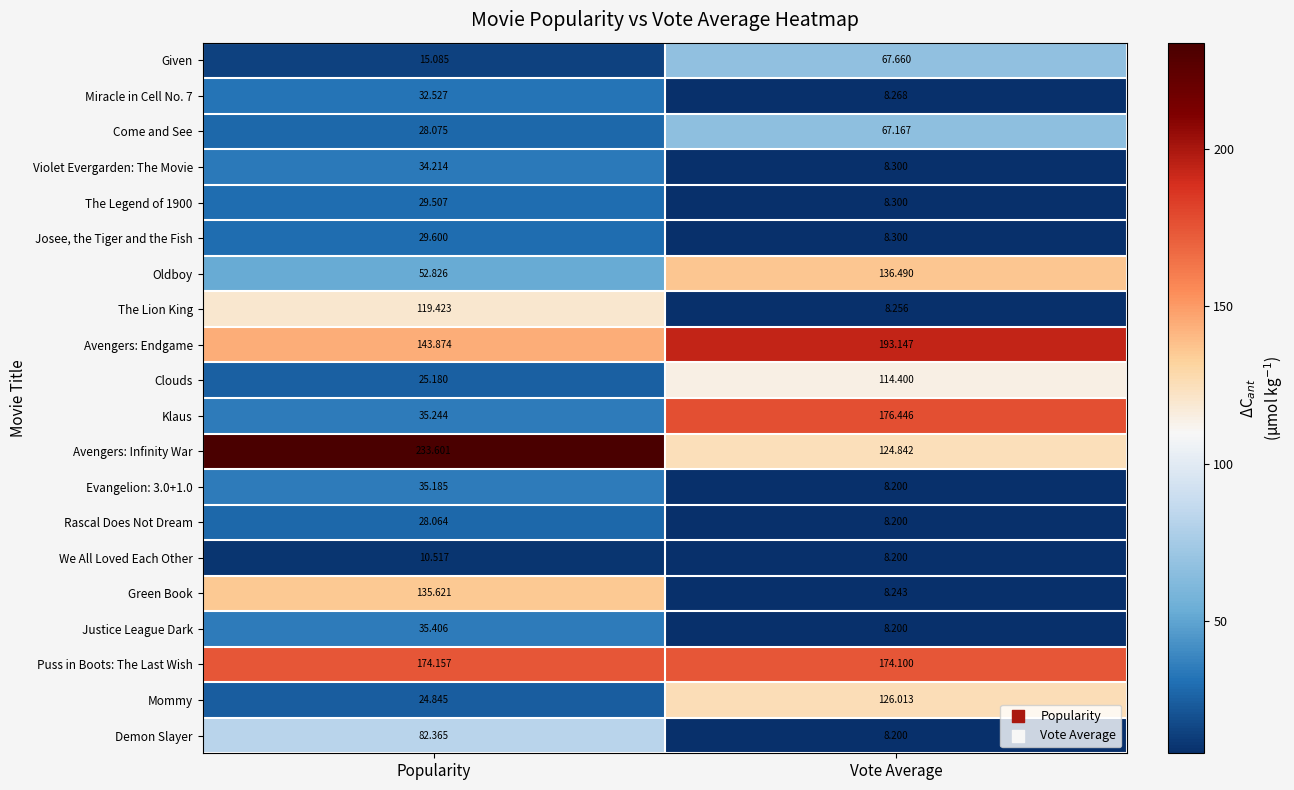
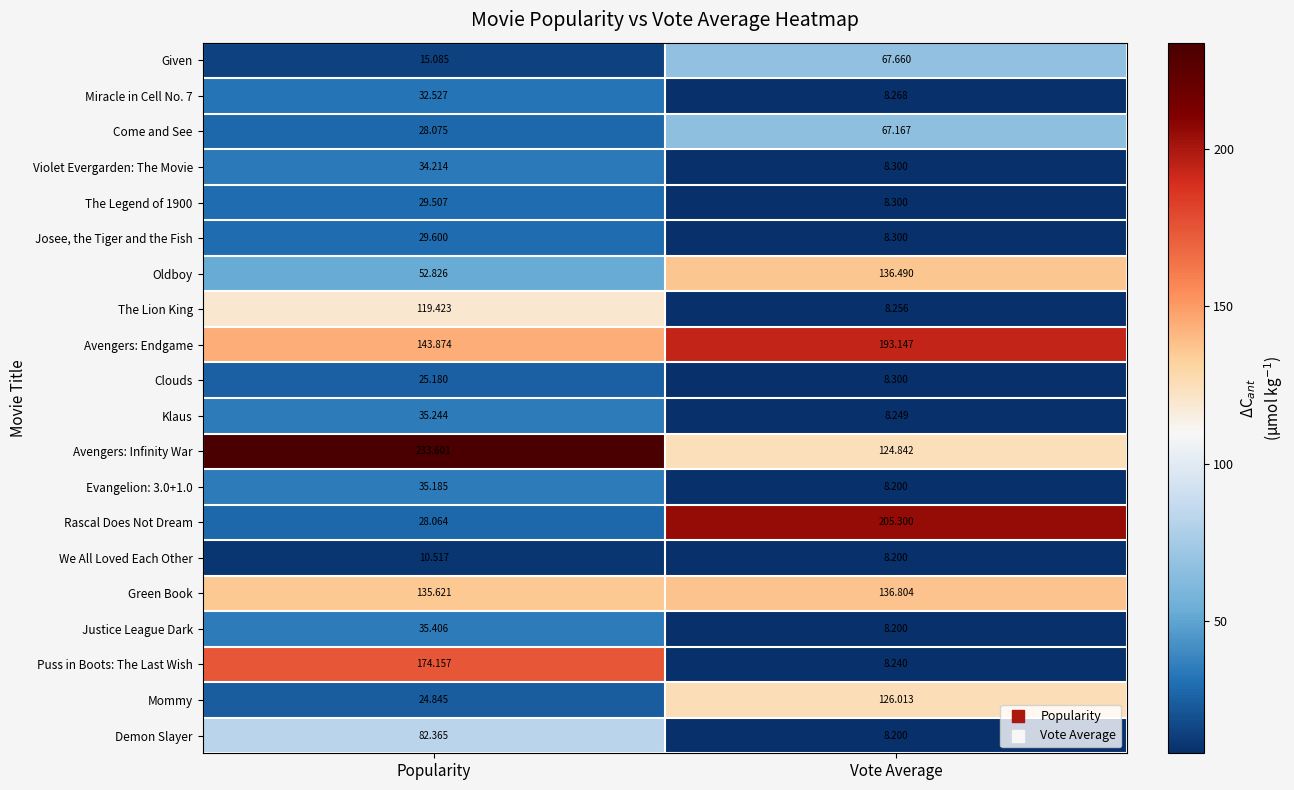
  {
    "Given": {
      "Popularity": 15.085,
      "Vote Average": 67.660
    },
    "Miracle in Cell No. 7": {
      "Popularity": 32.527,
      "Vote Average": 8.268
    },
    "Come and See": {
      "Popularity": 28.075,
      "Vote Average": 67.167
    },
    "Violet Evergarden: The Movie": {
      "Popularity": 34.214,
      "Vote Average": 8.300
    },
    "The Legend of 1900": {
      "Popularity": 29.507,
      "Vote Average": 8.300
    },
    "Josee, the Tiger and the Fish": {
      "Popularity": 29.600,
      "Vote Average": 8.300
    },
    "Oldboy": {
      "Popularity": 52.826,
      "Vote Average": 136.490
    },
    "The Lion King": {
      "Popularity": 119.423,
      "Vote Average": 8.256
    },
    "Avengers: Endgame": {
      "Popularity": 143.874,
      "Vote Average": 193.147
    },
    "Clouds": {
      "Popularity": 25.180,
-     "Vote Average": 114.400
+     "Vote Average": 8.300
    },
    "Klaus": {
      "Popularity": 35.244,
-     "Vote Average": 176.446
+     "Vote Average": 8.249
    },
    "Avengers: Infinity War": {
      "Popularity": 233.601,
      "Vote Average": 124.842
    },
    "Evangelion: 3.0+1.0": {
      "Popularity": 35.185,
      "Vote Average": 8.200
    },
    "Rascal Does Not Dream": {
      "Popularity": 28.064,
-     "Vote Average": 8.200
+     "Vote Average": 205.300
    },
    "We All Loved Each Other": {
      "Popularity": 10.517,
      "Vote Average": 8.200
    },
    "Green Book": {
      "Popularity": 135.621,
-     "Vote Average": 8.243
+     "Vote Average": 136.804
    },
    "Justice League Dark": {
      "Popularity": 35.406,
      "Vote Average": 8.200
    },
    "Puss in Boots: The Last Wish": {
      "Popularity": 174.157,
-     "Vote Average": 174.100
+     "Vote Average": 8.240
    },
    "Mommy": {
      "Popularity": 24.845,
      "Vote Average": 126.013
    },
    "Demon Slayer": {
      "Popularity": 82.365,
      "Vote Average": 8.200
    }
  }
